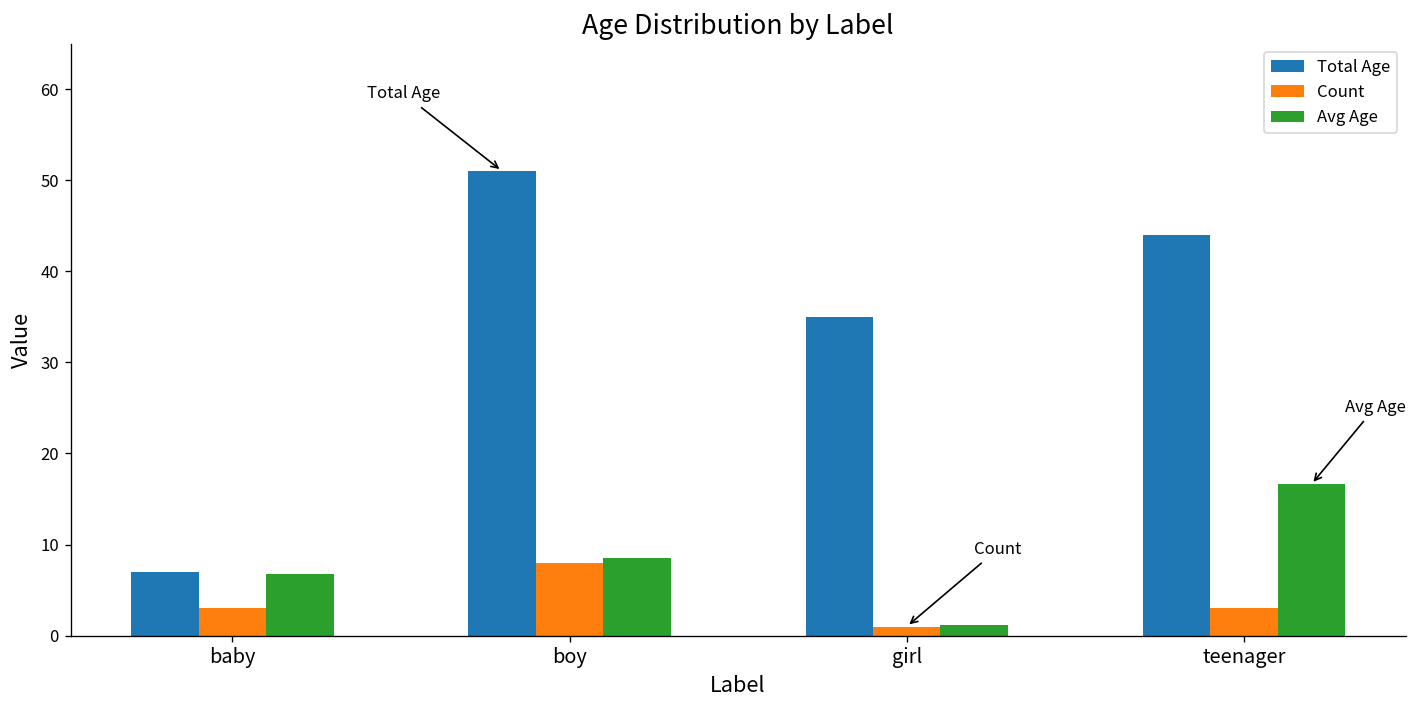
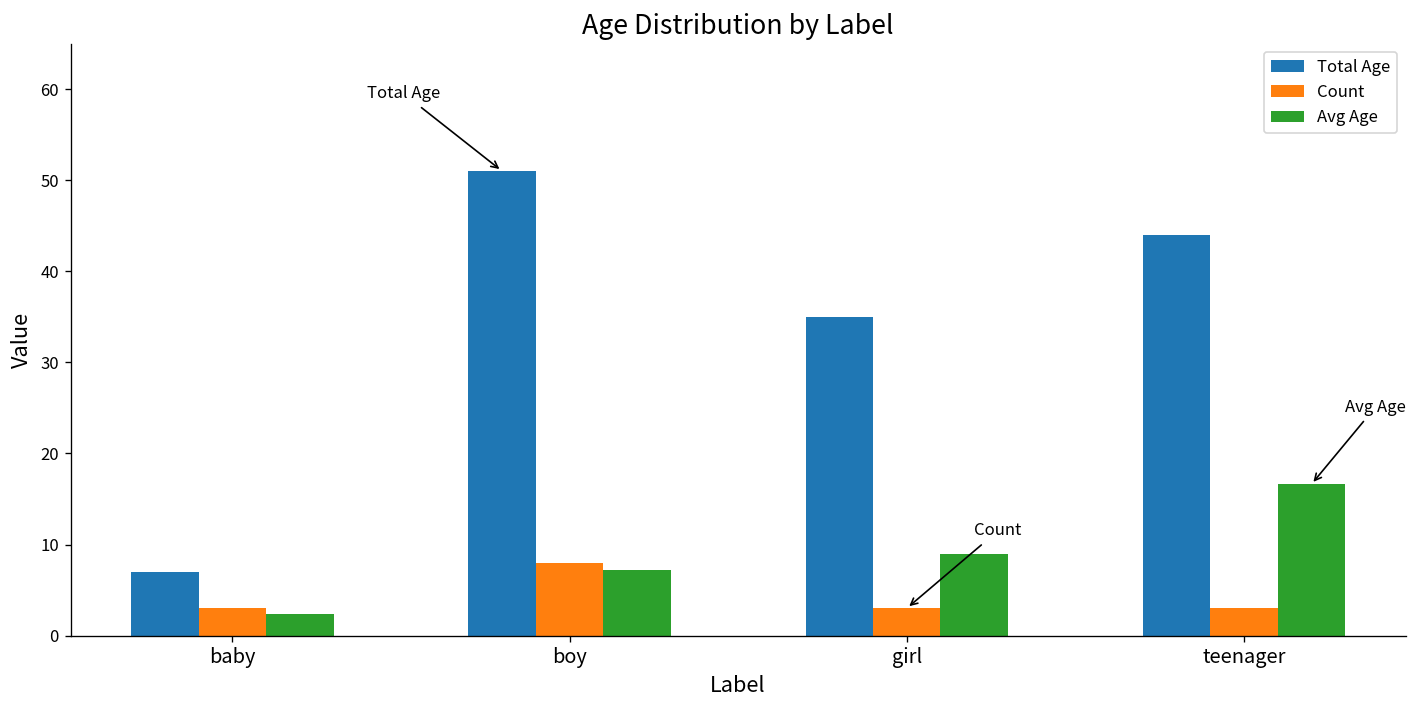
  {
    "Total Age": {
      "baby": 7,
      "boy": 51,
      "girl": 35,
      "teenager": 44
    },
    "Count": {
      "baby": 3,
      "boy": 8,
-     "girl": 1,
+     "girl": 3,
      "teenager": 3
    },
    "Avg Age": {
-     "baby": 7,
-     "boy": 9,
-     "girl": 1,
+     "baby": 2,
+     "boy": 7,
+     "girl": 9,
      "teenager": 17
    }
  }
